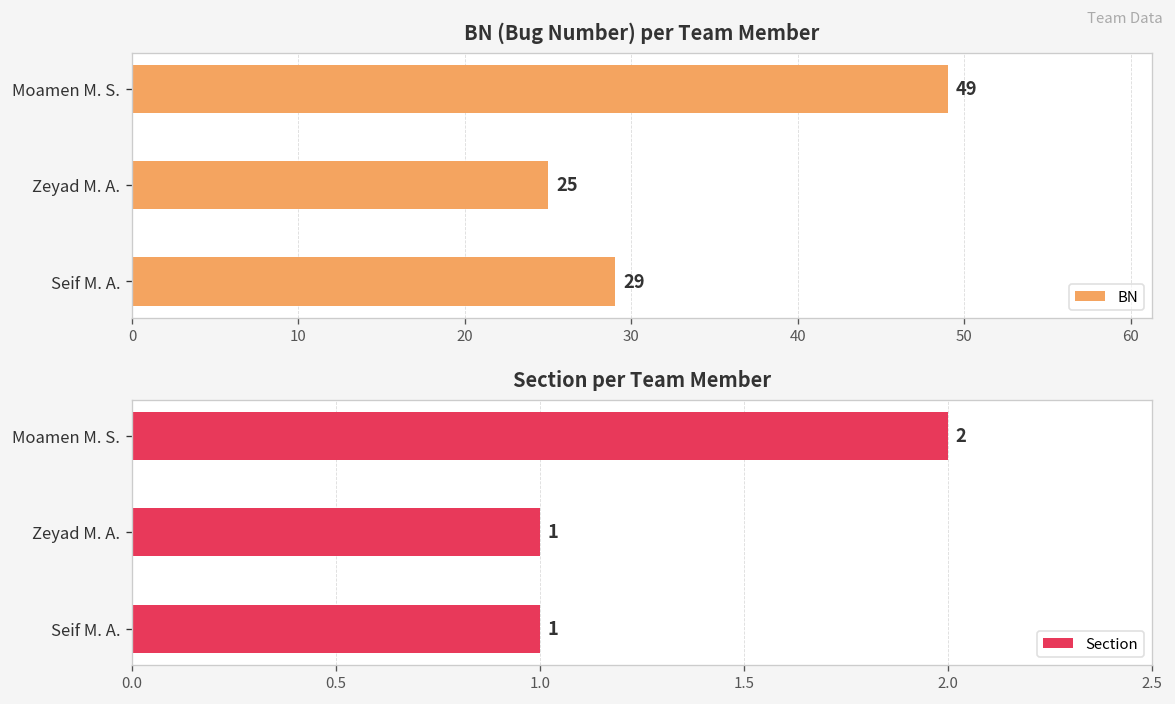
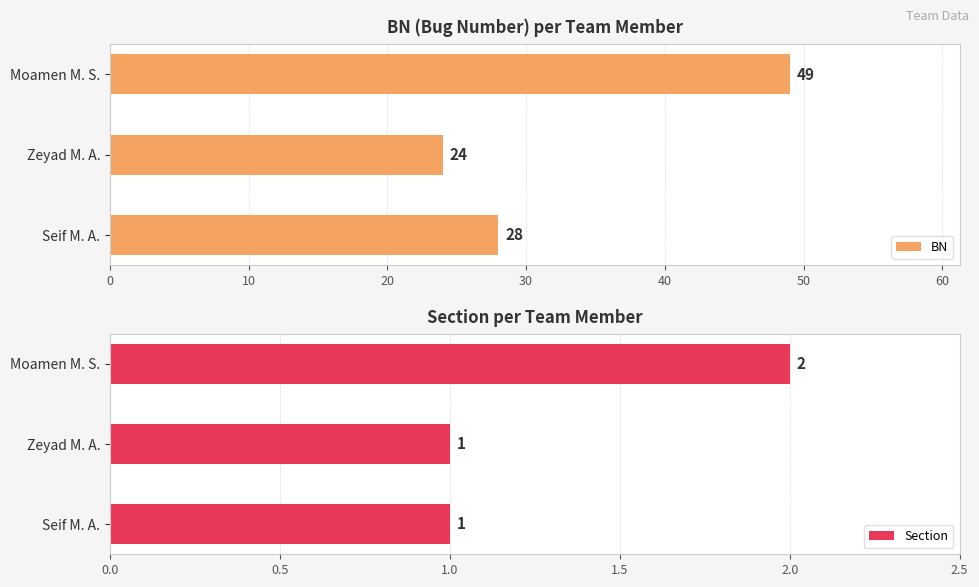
  {
    "BN (Bug Number) per Team Member": {
      "Moamen M. S.": 49,
-     "Zeyad M. A.": 25,
-     "Seif M. A.": 29
+     "Zeyad M. A.": 24,
+     "Seif M. A.": 28
    },
    "Section per Team Member": {
      "Moamen M. S.": 2,
      "Zeyad M. A.": 1,
      "Seif M. A.": 1
    }
  }
